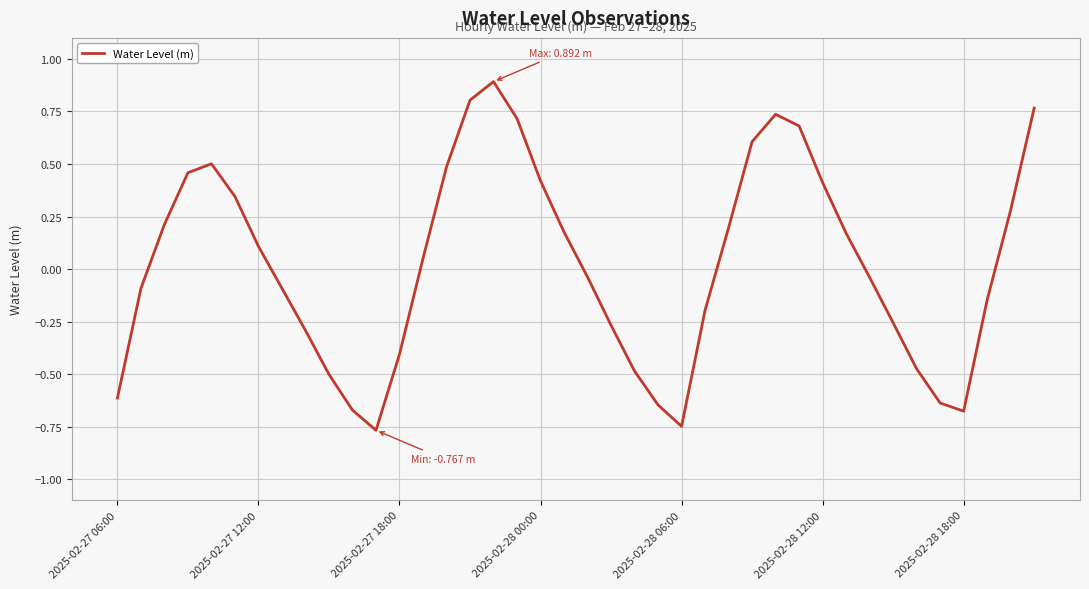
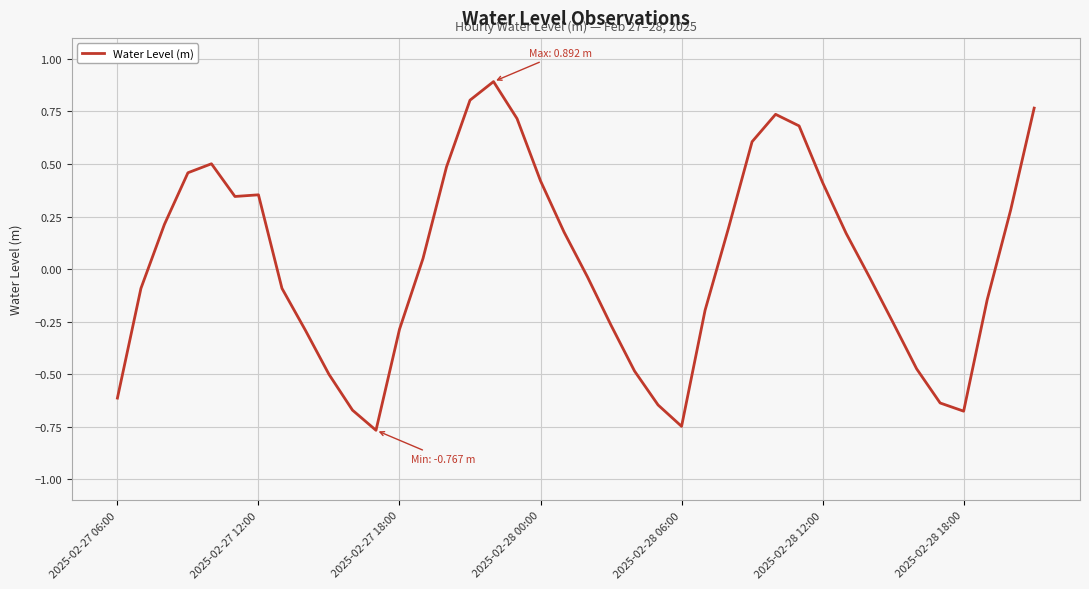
  {
    "2025-02-27 06:00": -0.61,
-   "2025-02-27 12:00": 0.11,
-   "2025-02-27 18:00": -0.41,
+   "2025-02-27 12:00": 0.35,
+   "2025-02-27 18:00": -0.29,
    "2025-02-28 00:00": 0.42,
    "2025-02-28 06:00": -0.75,
    "2025-02-28 12:00": 0.41,
    "2025-02-28 18:00": -0.68
  }
